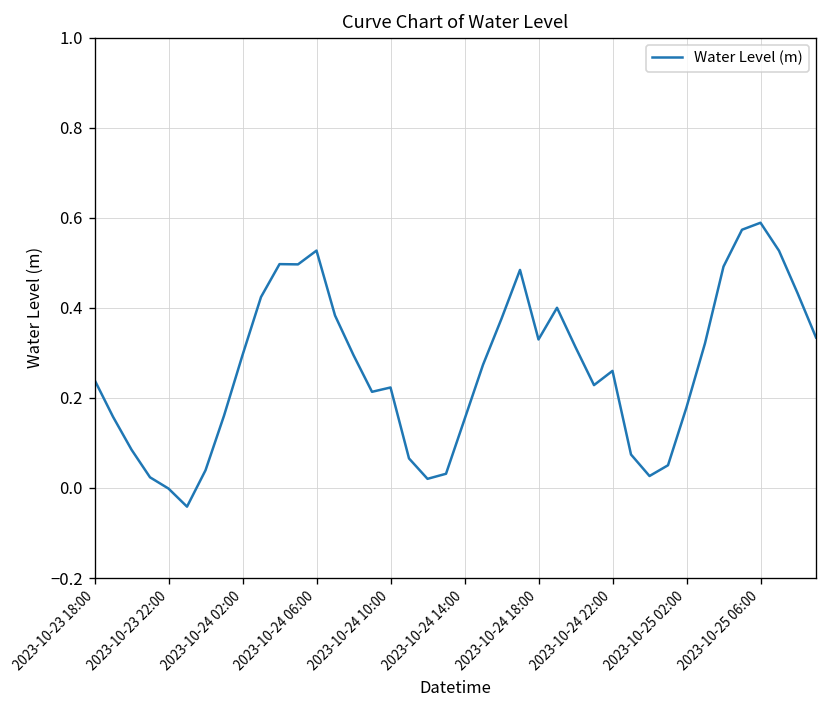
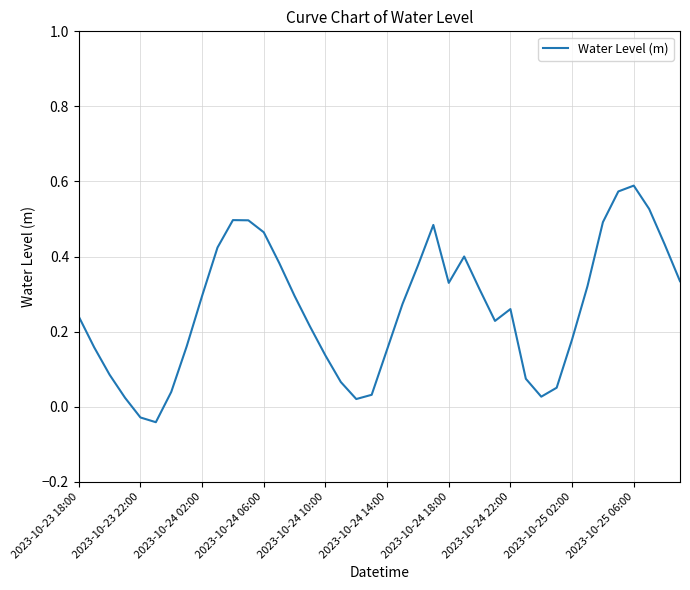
  {
    "2023-10-23 18:00": 0.24,
-   "2023-10-23 22:00": 0.00,
+   "2023-10-23 22:00": -0.03,
    "2023-10-24 02:00": 0.29,
-   "2023-10-24 06:00": 0.53,
-   "2023-10-24 10:00": 0.22,
+   "2023-10-24 06:00": 0.46,
+   "2023-10-24 10:00": 0.14,
    "2023-10-24 14:00": 0.15,
    "2023-10-24 18:00": 0.33,
    "2023-10-24 22:00": 0.26,
    "2023-10-25 02:00": 0.18,
    "2023-10-25 06:00": 0.59
  }
